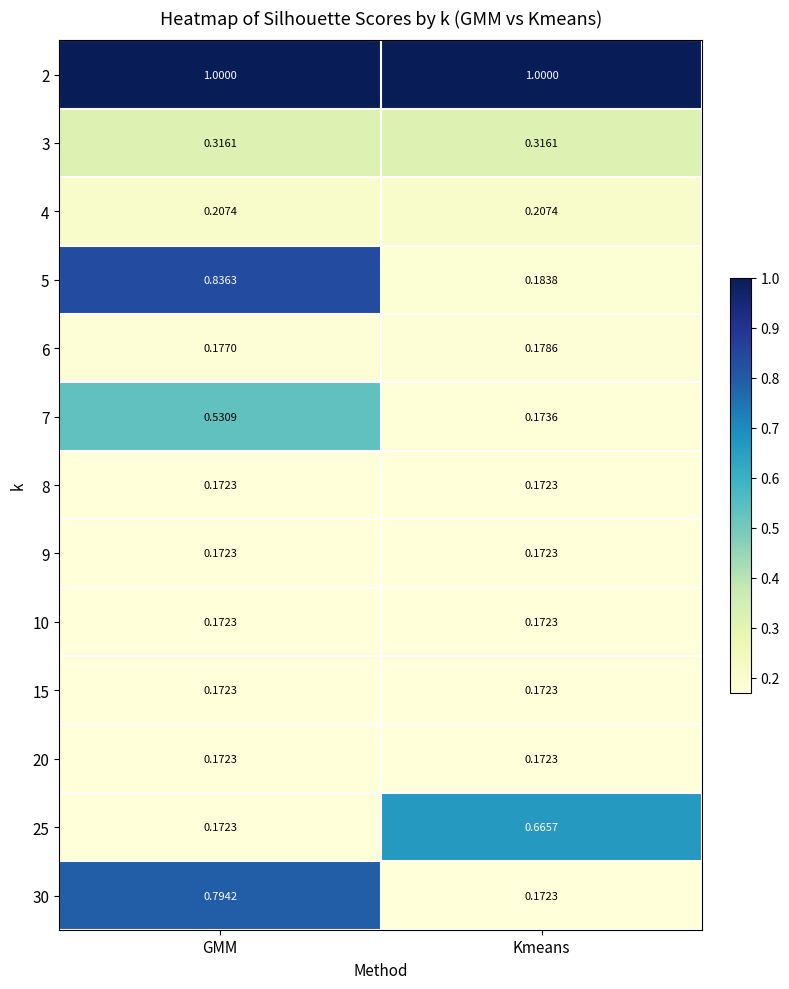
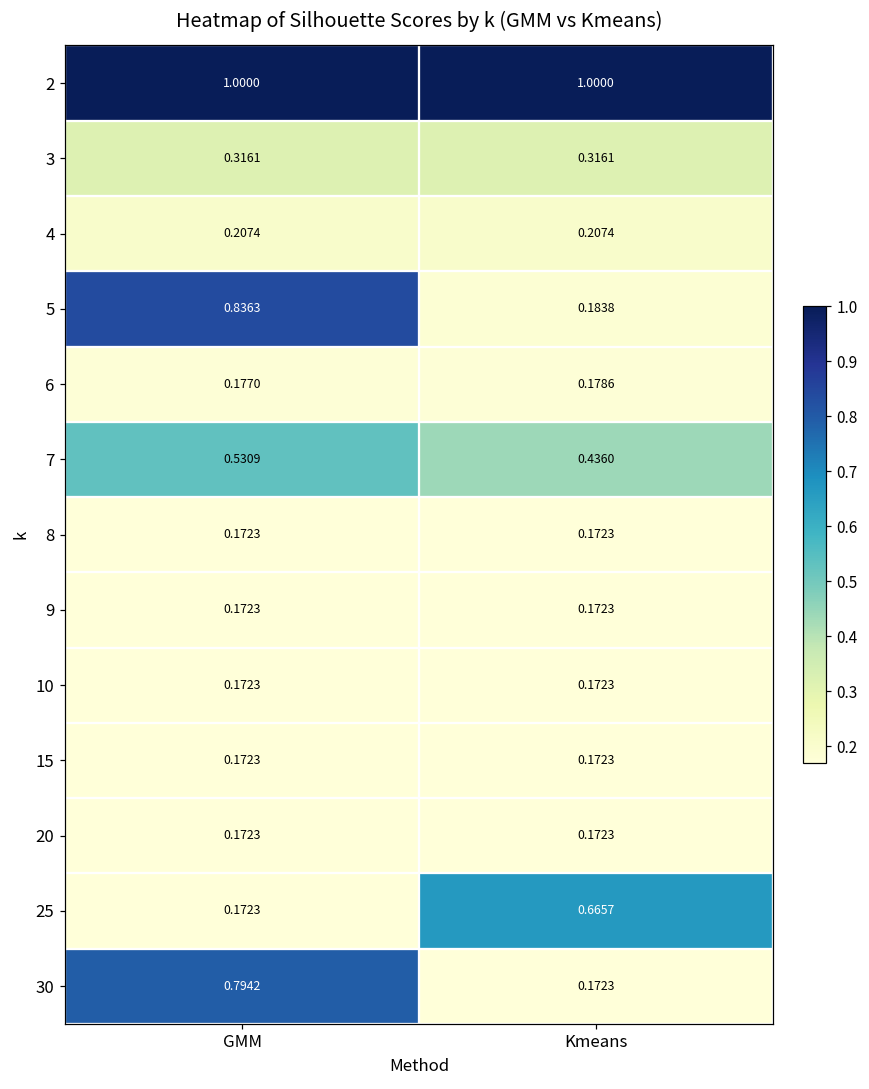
  {
    "2": {
      "GMM": 1.0000,
      "Kmeans": 1.0000
    },
    "3": {
      "GMM": 0.3161,
      "Kmeans": 0.3161
    },
    "4": {
      "GMM": 0.2074,
      "Kmeans": 0.2074
    },
    "5": {
      "GMM": 0.8363,
      "Kmeans": 0.1838
    },
    "6": {
      "GMM": 0.1770,
      "Kmeans": 0.1786
    },
    "7": {
      "GMM": 0.5309,
-     "Kmeans": 0.1736
+     "Kmeans": 0.4360
    },
    "8": {
      "GMM": 0.1723,
      "Kmeans": 0.1723
    },
    "9": {
      "GMM": 0.1723,
      "Kmeans": 0.1723
    },
    "10": {
      "GMM": 0.1723,
      "Kmeans": 0.1723
    },
    "15": {
      "GMM": 0.1723,
      "Kmeans": 0.1723
    },
    "20": {
      "GMM": 0.1723,
      "Kmeans": 0.1723
    },
    "25": {
      "GMM": 0.1723,
      "Kmeans": 0.6657
    },
    "30": {
      "GMM": 0.7942,
      "Kmeans": 0.1723
    }
  }
